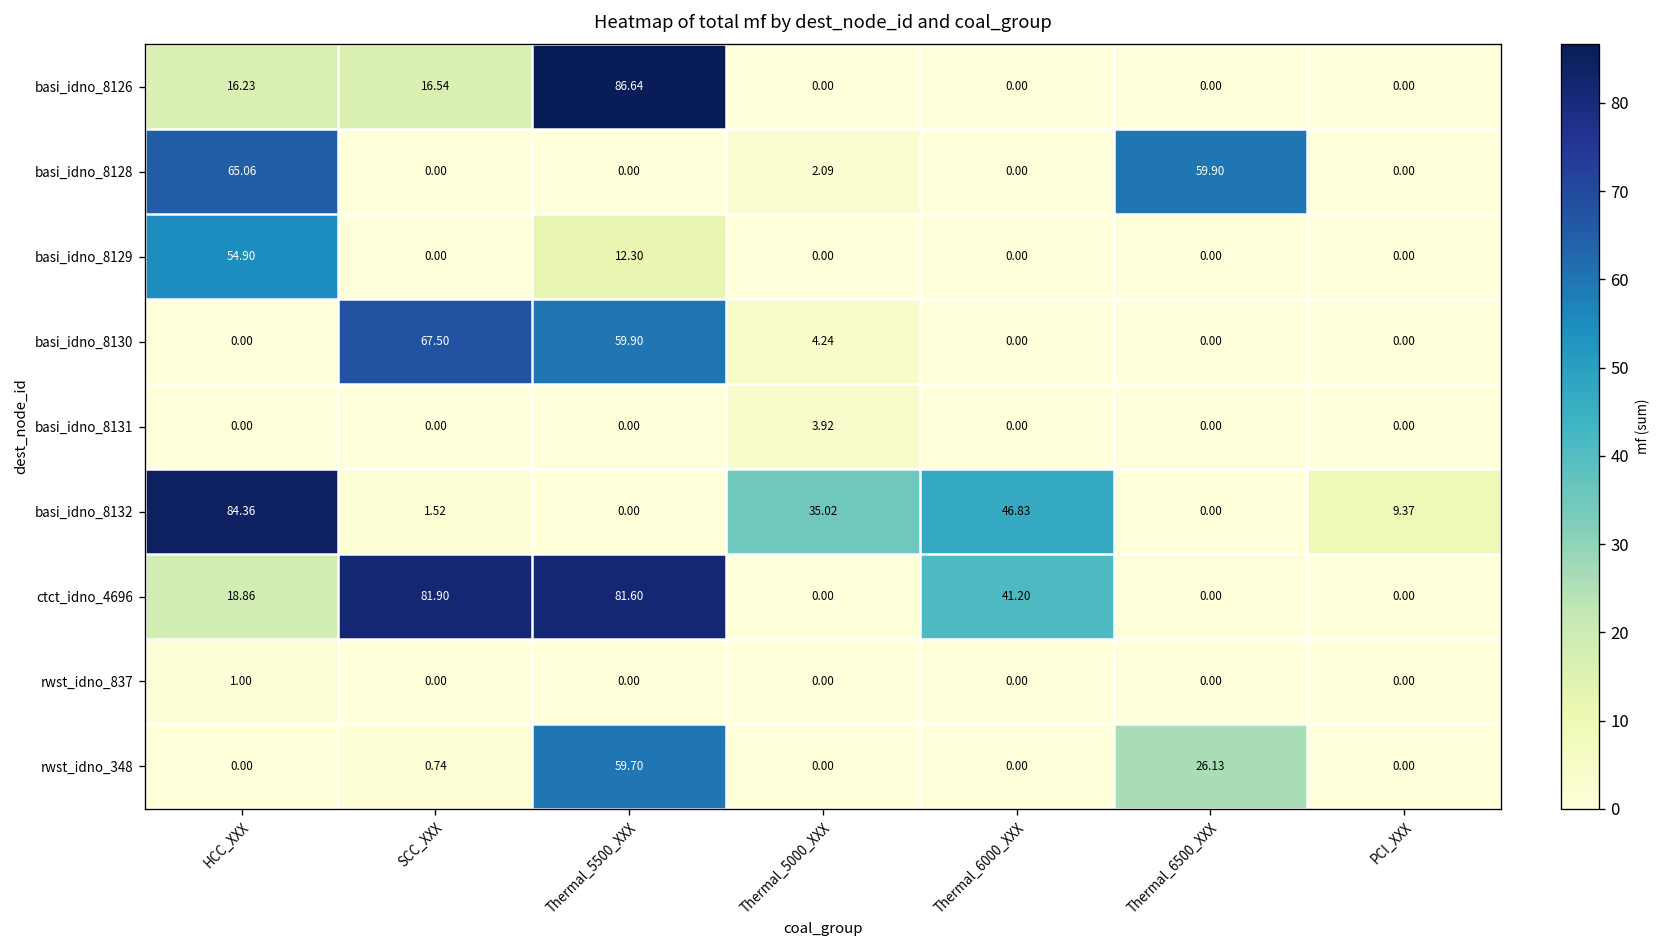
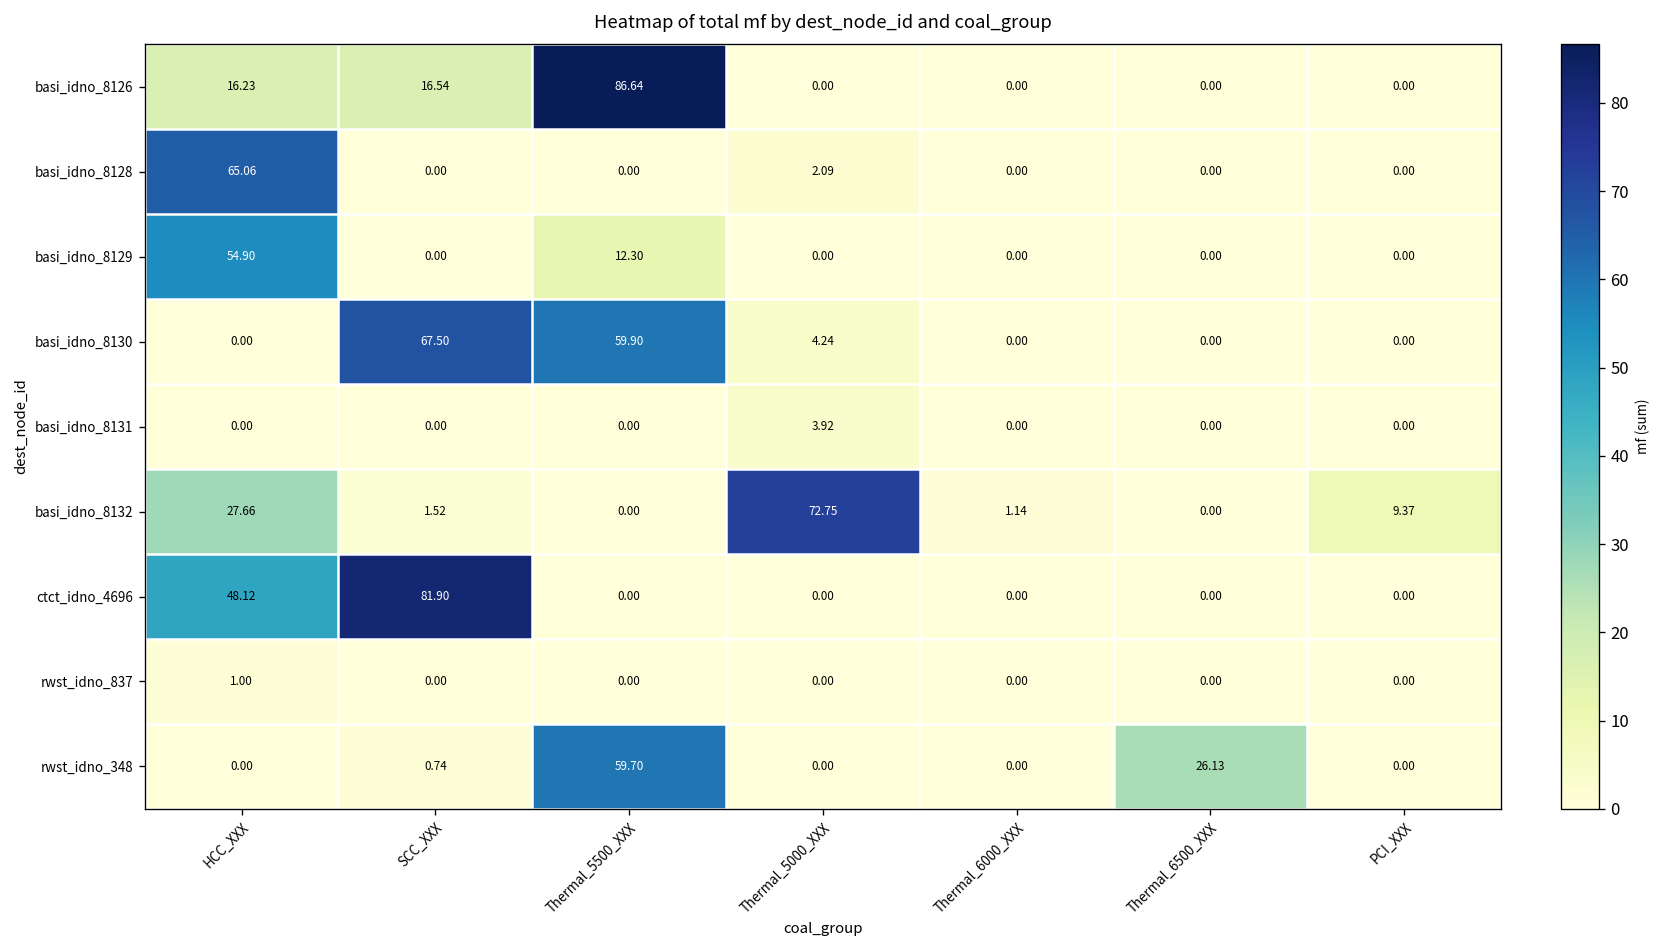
  {
    "basi_idno_8126": {
      "HCC_XXX": 16.23,
      "SCC_XXX": 16.54,
      "Thermal_5500_XXX": 86.64,
      "Thermal_5000_XXX": 0.00,
      "Thermal_6000_XXX": 0.00,
      "Thermal_6500_XXX": 0.00,
      "PCI_XXX": 0.00
    },
    "basi_idno_8128": {
      "HCC_XXX": 65.06,
      "SCC_XXX": 0.00,
      "Thermal_5500_XXX": 0.00,
      "Thermal_5000_XXX": 2.09,
      "Thermal_6000_XXX": 0.00,
-     "Thermal_6500_XXX": 59.90,
+     "Thermal_6500_XXX": 0.00,
      "PCI_XXX": 0.00
    },
    "basi_idno_8129": {
      "HCC_XXX": 54.90,
      "SCC_XXX": 0.00,
      "Thermal_5500_XXX": 12.30,
      "Thermal_5000_XXX": 0.00,
      "Thermal_6000_XXX": 0.00,
      "Thermal_6500_XXX": 0.00,
      "PCI_XXX": 0.00
    },
    "basi_idno_8130": {
      "HCC_XXX": 0.00,
      "SCC_XXX": 67.50,
      "Thermal_5500_XXX": 59.90,
      "Thermal_5000_XXX": 4.24,
      "Thermal_6000_XXX": 0.00,
      "Thermal_6500_XXX": 0.00,
      "PCI_XXX": 0.00
    },
    "basi_idno_8131": {
      "HCC_XXX": 0.00,
      "SCC_XXX": 0.00,
      "Thermal_5500_XXX": 0.00,
      "Thermal_5000_XXX": 3.92,
      "Thermal_6000_XXX": 0.00,
      "Thermal_6500_XXX": 0.00,
      "PCI_XXX": 0.00
    },
    "basi_idno_8132": {
-     "HCC_XXX": 84.36,
+     "HCC_XXX": 27.66,
      "SCC_XXX": 1.52,
      "Thermal_5500_XXX": 0.00,
-     "Thermal_5000_XXX": 35.02,
-     "Thermal_6000_XXX": 46.83,
+     "Thermal_5000_XXX": 72.75,
+     "Thermal_6000_XXX": 1.14,
      "Thermal_6500_XXX": 0.00,
      "PCI_XXX": 9.37
    },
    "ctct_idno_4696": {
-     "HCC_XXX": 18.86,
+     "HCC_XXX": 48.12,
      "SCC_XXX": 81.90,
-     "Thermal_5500_XXX": 81.60,
+     "Thermal_5500_XXX": 0.00,
      "Thermal_5000_XXX": 0.00,
-     "Thermal_6000_XXX": 41.20,
+     "Thermal_6000_XXX": 0.00,
      "Thermal_6500_XXX": 0.00,
      "PCI_XXX": 0.00
    },
    "rwst_idno_837": {
      "HCC_XXX": 1.00,
      "SCC_XXX": 0.00,
      "Thermal_5500_XXX": 0.00,
      "Thermal_5000_XXX": 0.00,
      "Thermal_6000_XXX": 0.00,
      "Thermal_6500_XXX": 0.00,
      "PCI_XXX": 0.00
    },
    "rwst_idno_348": {
      "HCC_XXX": 0.00,
      "SCC_XXX": 0.74,
      "Thermal_5500_XXX": 59.70,
      "Thermal_5000_XXX": 0.00,
      "Thermal_6000_XXX": 0.00,
      "Thermal_6500_XXX": 26.13,
      "PCI_XXX": 0.00
    }
  }
